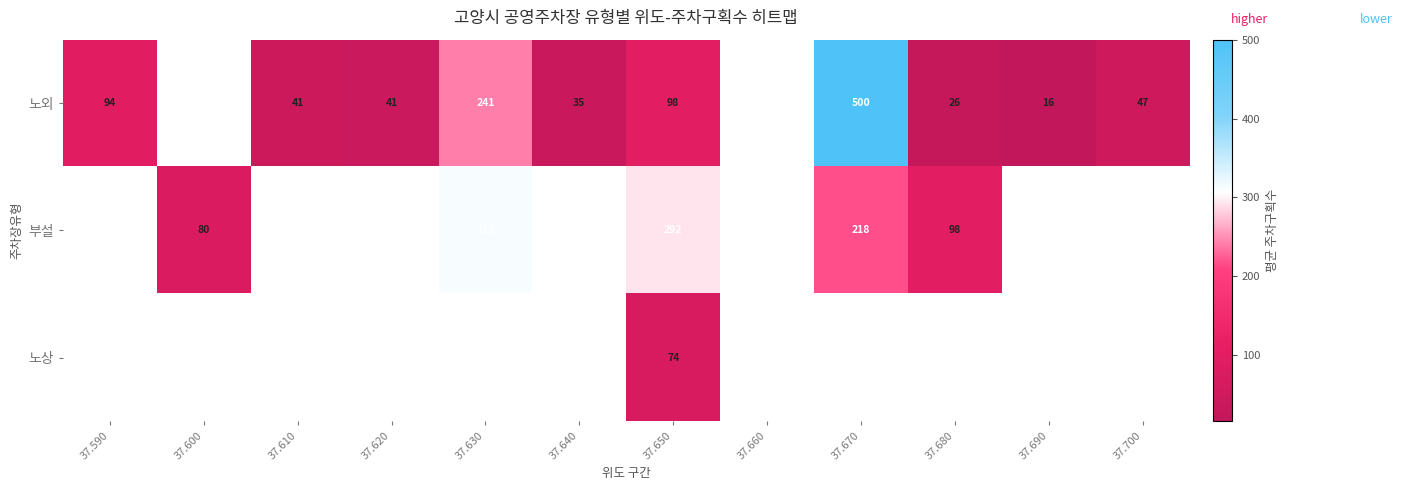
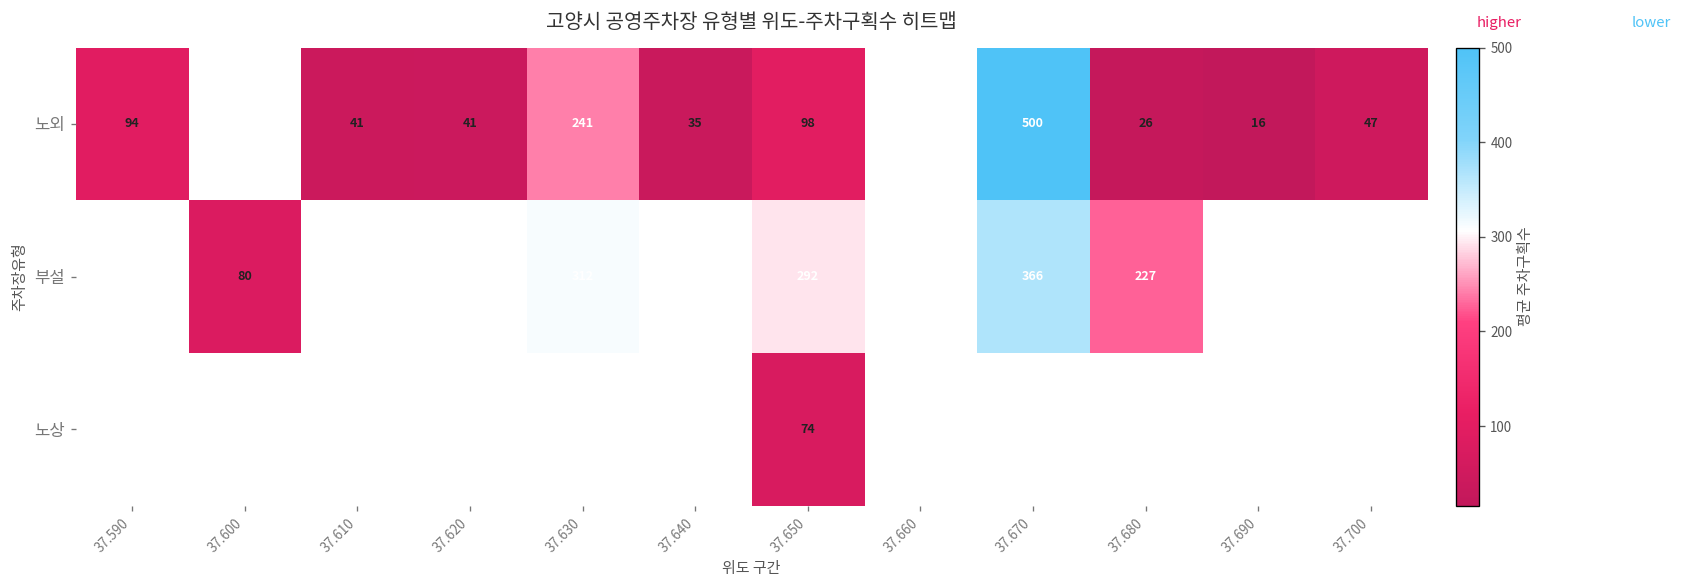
  {
    "노외": {
      "37.590": 94,
      "37.610": 41,
      "37.620": 41,
      "37.630": 241,
      "37.640": 35,
      "37.650": 98,
      "37.670": 500,
      "37.680": 26,
      "37.690": 16,
      "37.700": 47
    },
    "부설": {
      "37.600": 80,
-     "37.670": 218,
-     "37.680": 98
+     "37.670": 366,
+     "37.680": 227
    },
    "노상": {
      "37.650": 74
    }
  }
